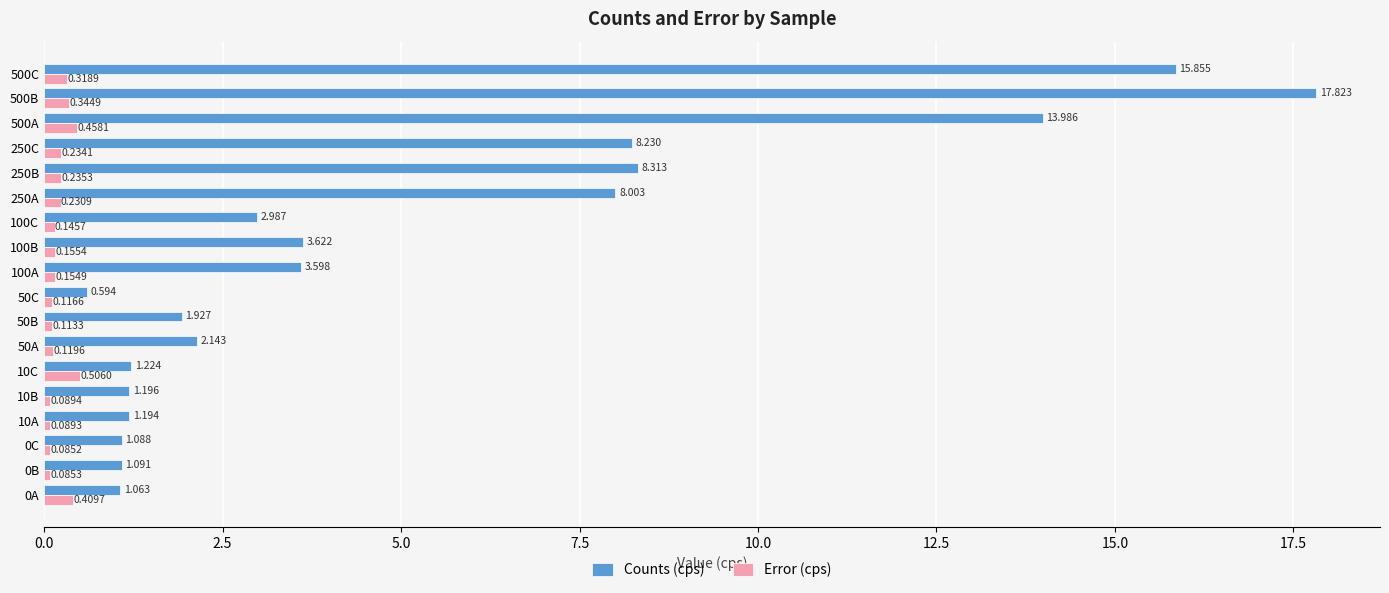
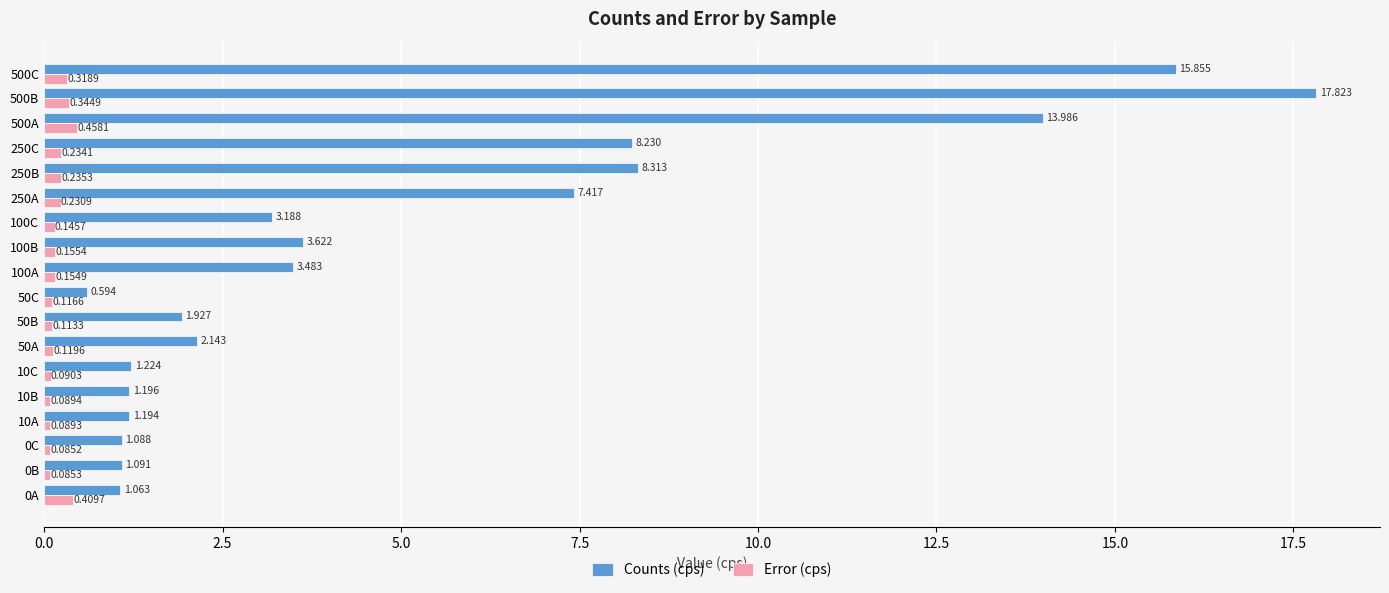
  {
    "Counts (cps)": {
      "500C": 15.855,
      "500B": 17.823,
      "500A": 13.986,
      "250C": 8.230,
      "250B": 8.313,
-     "250A": 8.003,
-     "100C": 2.987,
+     "250A": 7.417,
+     "100C": 3.188,
      "100B": 3.622,
-     "100A": 3.598,
+     "100A": 3.483,
      "50C": 0.594,
      "50B": 1.927,
      "50A": 2.143,
      "10C": 1.224,
      "10B": 1.196,
      "10A": 1.194,
      "0C": 1.088,
      "0B": 1.091,
      "0A": 1.063
    },
    "Error (cps)": {
      "500C": 0.3189,
      "500B": 0.3449,
      "500A": 0.4581,
      "250C": 0.2341,
      "250B": 0.2353,
      "250A": 0.2309,
      "100C": 0.1457,
      "100B": 0.1554,
      "100A": 0.1549,
      "50C": 0.1166,
      "50B": 0.1133,
      "50A": 0.1196,
-     "10C": 0.5060,
+     "10C": 0.0903,
      "10B": 0.0894,
      "10A": 0.0893,
      "0C": 0.0852,
      "0B": 0.0853,
      "0A": 0.4097
    }
  }
